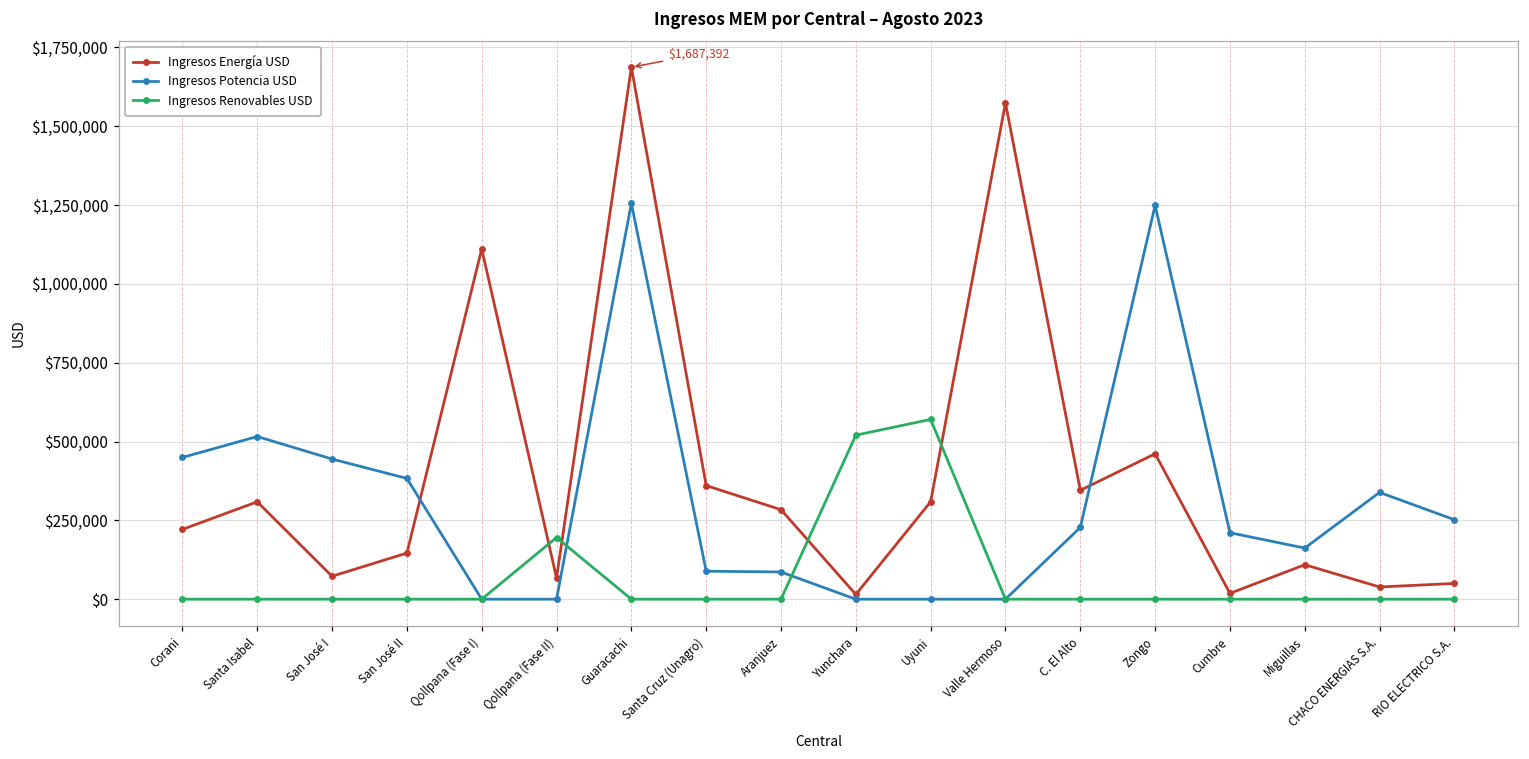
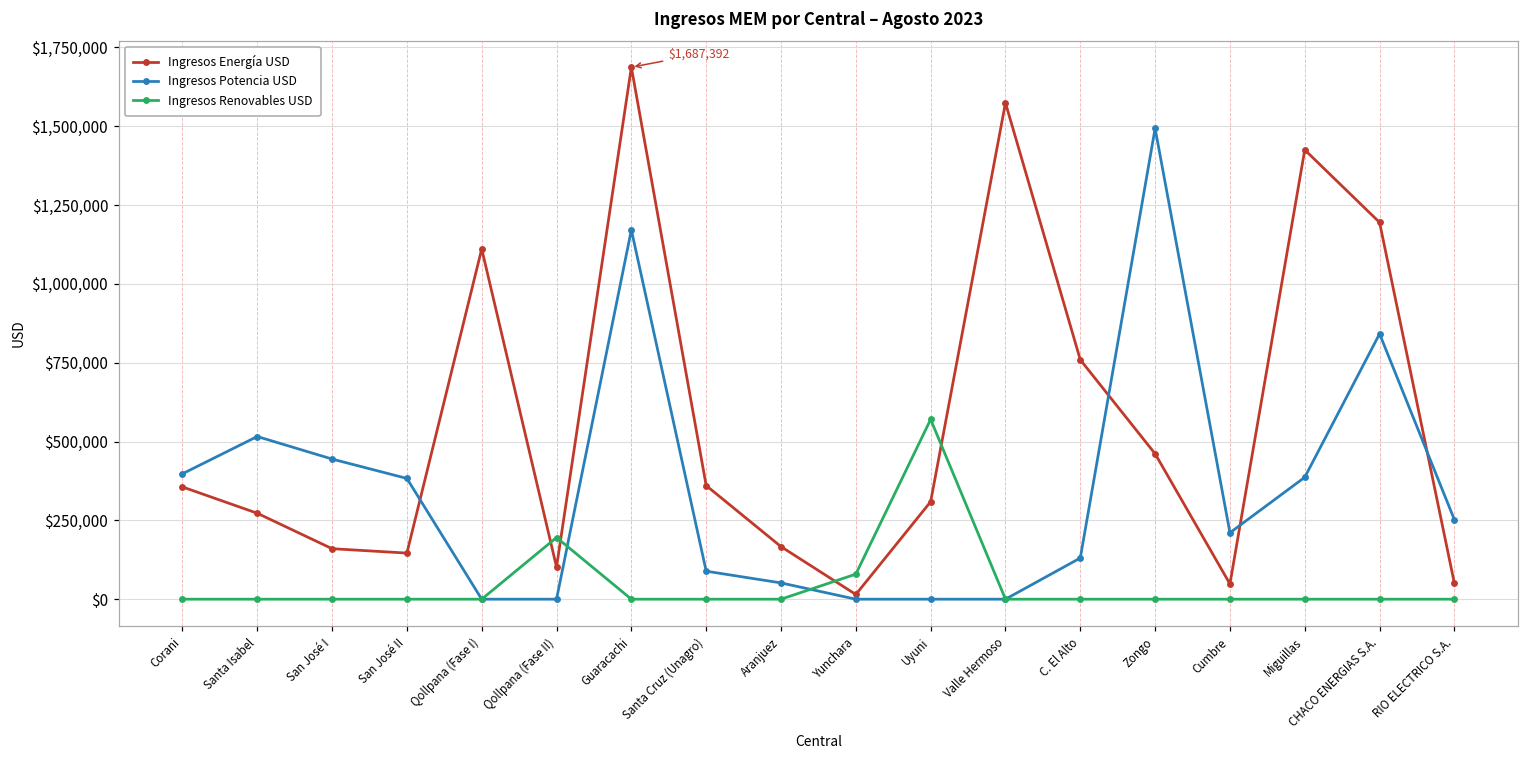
  {
    "Ingresos Energía USD": {
-     "Corani": "$220,000",
-     "Santa Isabel": "$310,000",
-     "San José I": "$70,000",
+     "Corani": "$360,000",
+     "Santa Isabel": "$270,000",
+     "San José I": "$160,000",
      "San José II": "$150,000",
      "Qollpana (Fase I)": "$1,110,000",
-     "Qollpana (Fase II)": "$70,000",
+     "Qollpana (Fase II)": "$100,000",
      "Santa Cruz (Unagro)": "$360,000",
-     "Aranjuez": "$280,000",
+     "Aranjuez": "$170,000",
      "Yunchara": "$10,000",
      "Uyuni": "$310,000",
      "Valle Hermoso": "$1,570,000",
-     "C. El Alto": "$350,000",
+     "C. El Alto": "$760,000",
      "Zongo": "$460,000",
-     "Cumbre": "$20,000",
-     "Miguillas": "$110,000",
-     "CHACO ENERGIAS S.A.": "$40,000",
+     "Cumbre": "$50,000",
+     "Miguillas": "$1,430,000",
+     "CHACO ENERGIAS S.A.": "$1,200,000",
      "RIO ELECTRICO S.A.": "$50,000"
    },
    "Ingresos Potencia USD": {
-     "Corani": "$450,000",
+     "Corani": "$400,000",
      "Santa Isabel": "$520,000",
      "San José I": "$440,000",
      "San José II": "$380,000",
      "Qollpana (Fase II)": "$0",
-     "Guaracachi": "$1,260,000",
+     "Guaracachi": "$1,170,000",
      "Santa Cruz (Unagro)": "$90,000",
-     "Aranjuez": "$90,000",
+     "Aranjuez": "$50,000",
      "Yunchara": "$0",
      "Uyuni": "$0",
-     "C. El Alto": "$230,000",
-     "Zongo": "$1,250,000",
+     "C. El Alto": "$130,000",
+     "Zongo": "$1,490,000",
      "Cumbre": "$210,000",
-     "Miguillas": "$160,000",
-     "CHACO ENERGIAS S.A.": "$340,000",
+     "Miguillas": "$390,000",
+     "CHACO ENERGIAS S.A.": "$840,000",
      "RIO ELECTRICO S.A.": "$250,000"
    },
    "Ingresos Renovables USD": {
      "Corani": "$0",
      "Santa Isabel": "$0",
      "San José I": "$0",
      "San José II": "$0",
      "Qollpana (Fase II)": "$200,000",
      "Guaracachi": "$0",
      "Santa Cruz (Unagro)": "$0",
      "Aranjuez": "$0",
-     "Yunchara": "$520,000",
+     "Yunchara": "$80,000",
      "Uyuni": "$570,000",
      "C. El Alto": "$0",
      "Zongo": "$0",
      "Cumbre": "$0",
      "Miguillas": "$0",
      "CHACO ENERGIAS S.A.": "$0",
      "RIO ELECTRICO S.A.": "$0"
    }
  }
